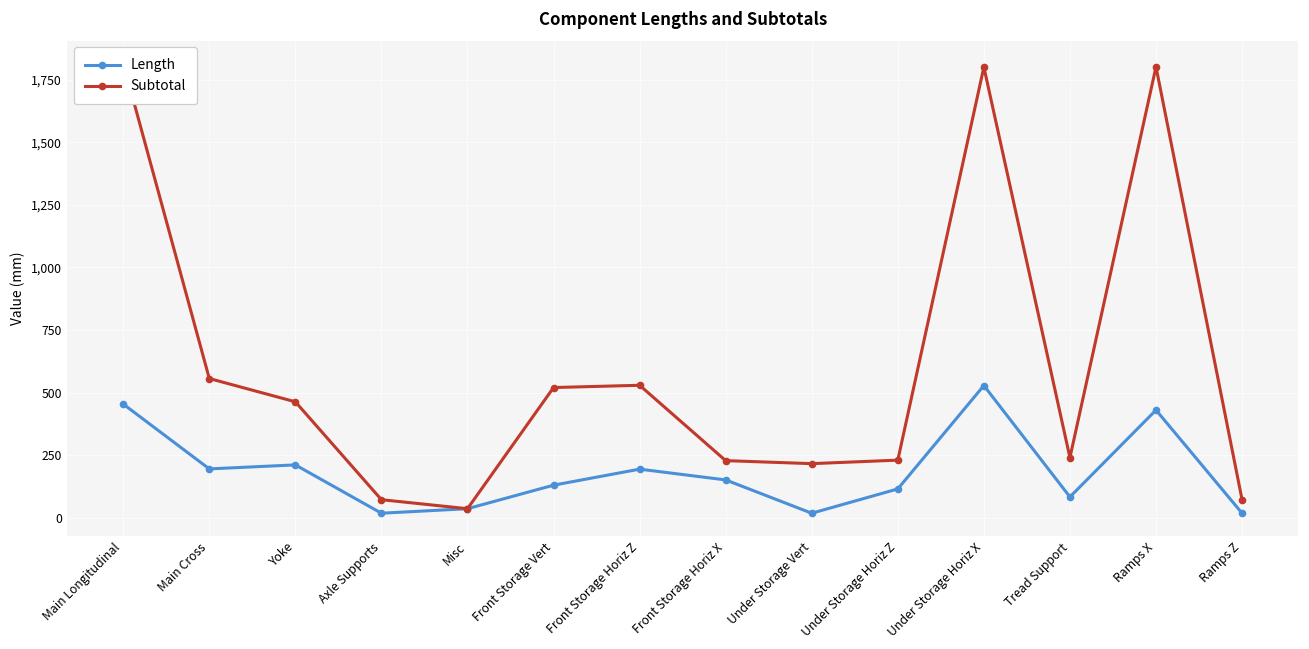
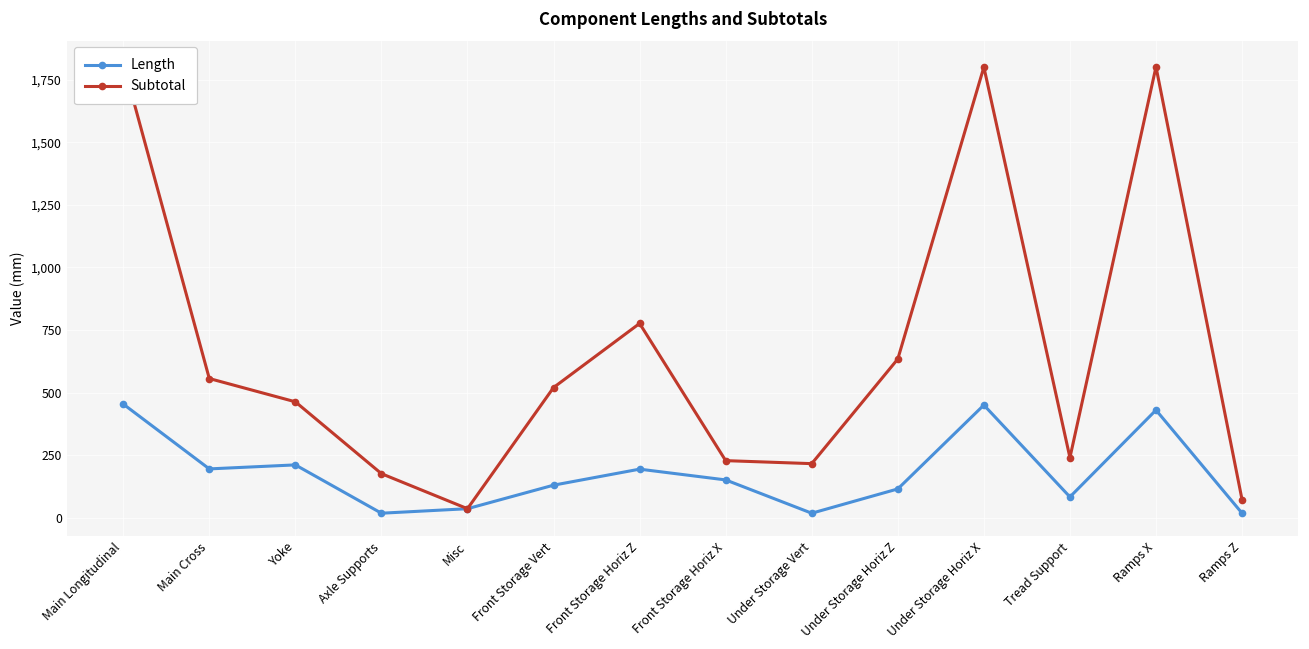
  {
    "Length": {
      "Main Longitudinal": "450",
      "Main Cross": "200",
      "Yoke": "210",
      "Axle Supports": "20",
      "Front Storage Vert": "130",
      "Front Storage Horiz Z": "190",
      "Front Storage Horiz X": "150",
      "Under Storage Vert": "20",
      "Under Storage Horiz Z": "120",
-     "Under Storage Horiz X": "530",
+     "Under Storage Horiz X": "450",
      "Tread Support": "80",
      "Ramps X": "430",
      "Ramps Z": "20"
    },
    "Subtotal": {
      "Main Cross": "560",
      "Yoke": "460",
-     "Axle Supports": "70",
+     "Axle Supports": "180",
      "Front Storage Vert": "520",
-     "Front Storage Horiz Z": "530",
+     "Front Storage Horiz Z": "780",
      "Front Storage Horiz X": "230",
      "Under Storage Vert": "220",
-     "Under Storage Horiz Z": "230",
+     "Under Storage Horiz Z": "630",
      "Under Storage Horiz X": "1,800",
      "Tread Support": "240",
      "Ramps X": "1,800",
      "Ramps Z": "70"
    }
  }
